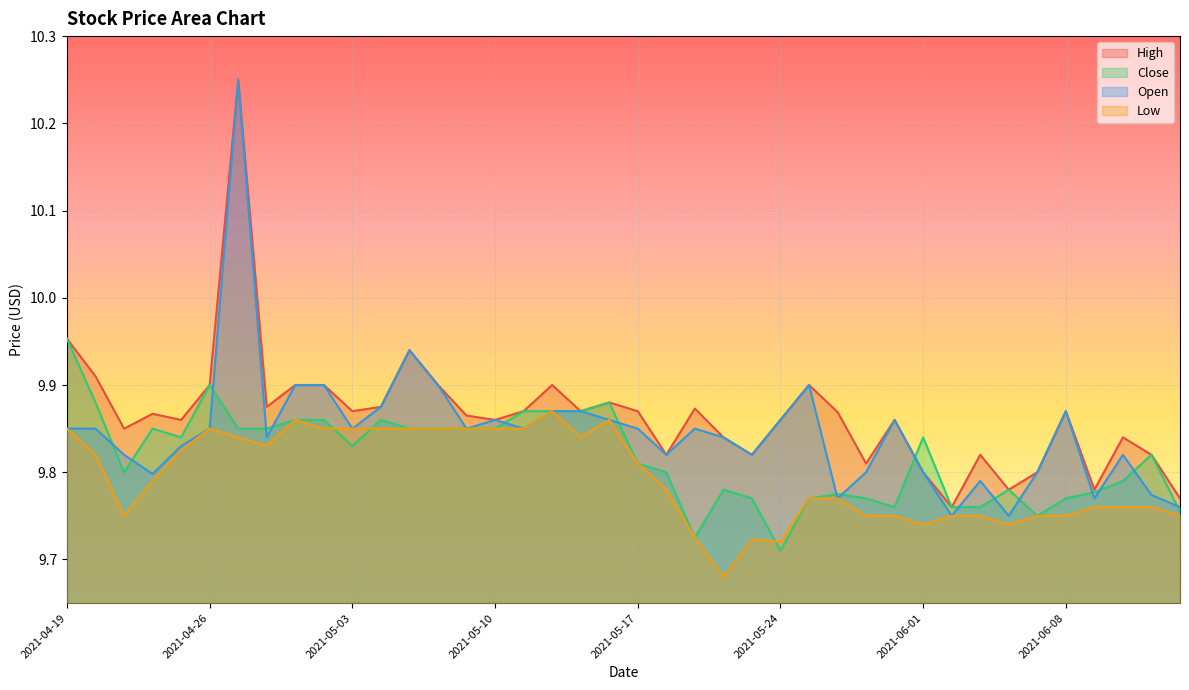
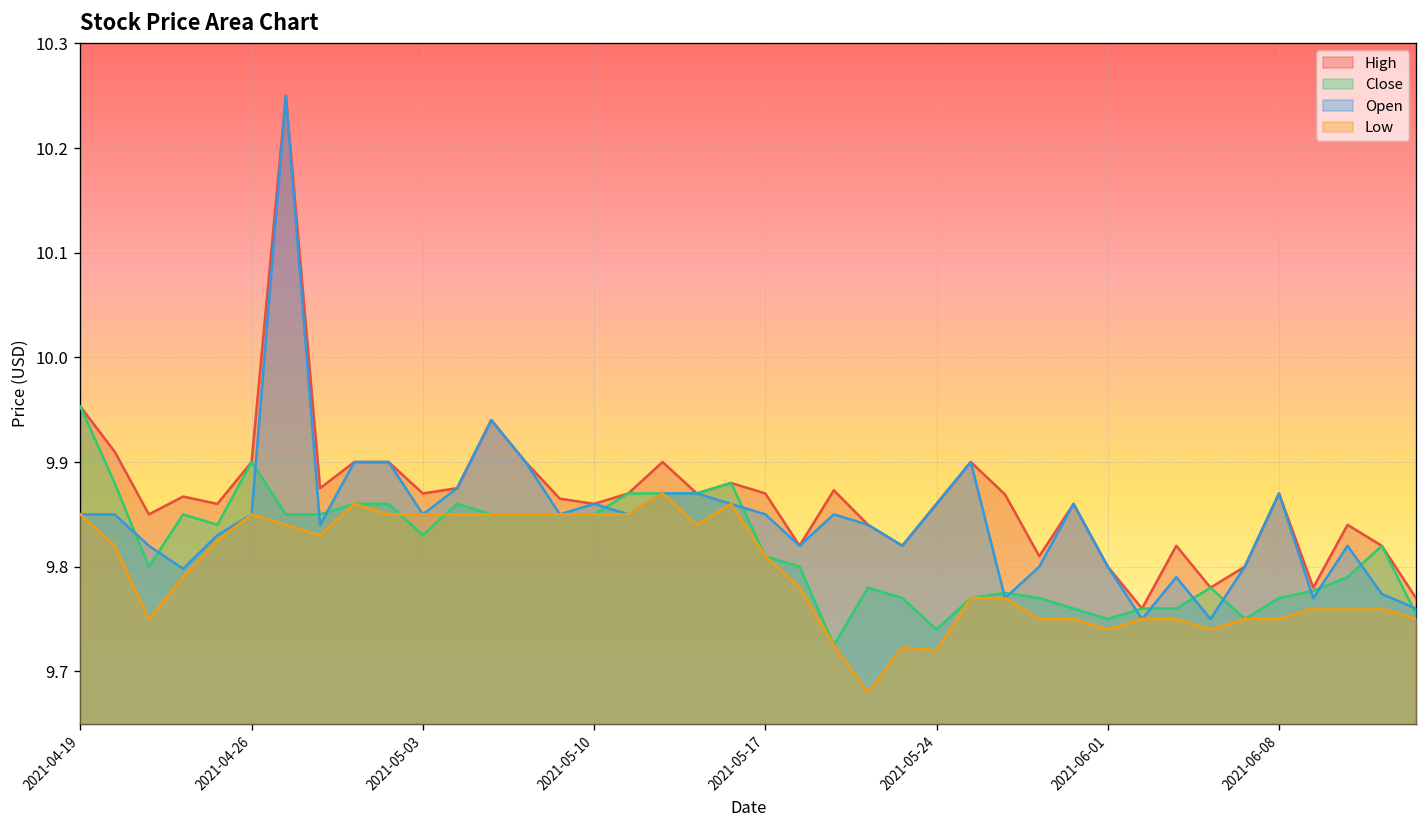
  {
    "Close": {
      "2021-05-03": 9.83,
-     "2021-05-24": 9.71,
-     "2021-06-01": 9.84,
+     "2021-05-24": 9.74,
+     "2021-06-01": 9.75,
      "2021-06-08": 9.77
    },
    "Open": {
      "2021-05-17": 9.85
    }
  }
